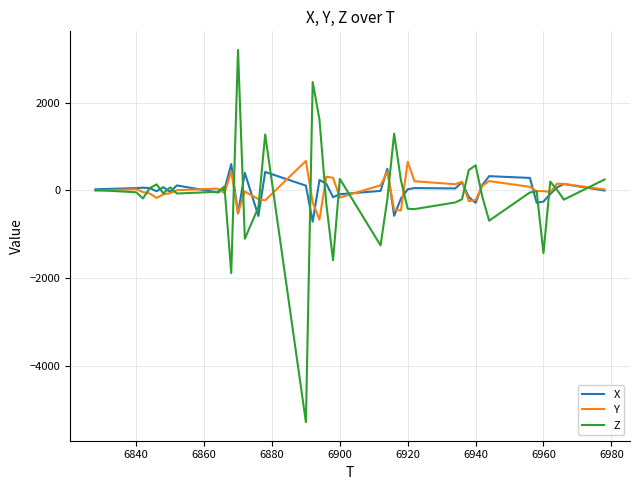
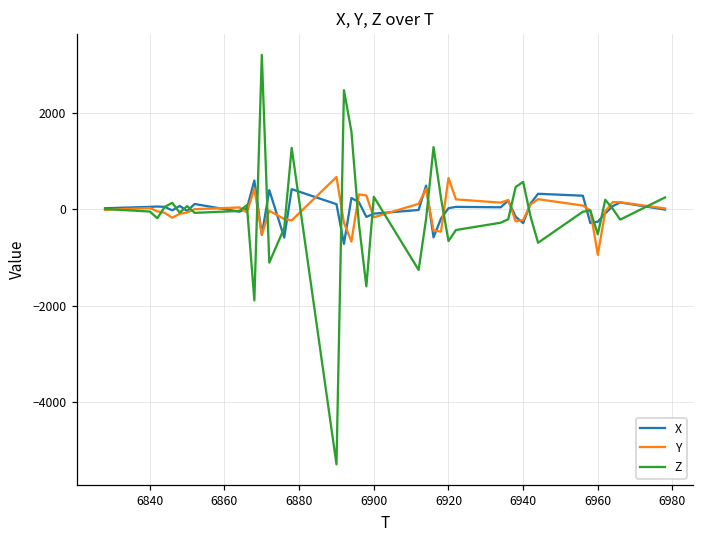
  {
    "X": {
      "6900": -100,
      "6920": 0,
      "6940": -300,
      "6960": -300
    },
    "Y": {
      "6900": -200,
      "6920": 700,
      "6940": -200,
-     "6960": 0
+     "6960": -900
    },
    "Z": {
      "6840": 0,
      "6900": 300,
-     "6920": -400,
+     "6920": -700,
      "6940": 600,
-     "6960": -1400
+     "6960": -500
    }
  }
